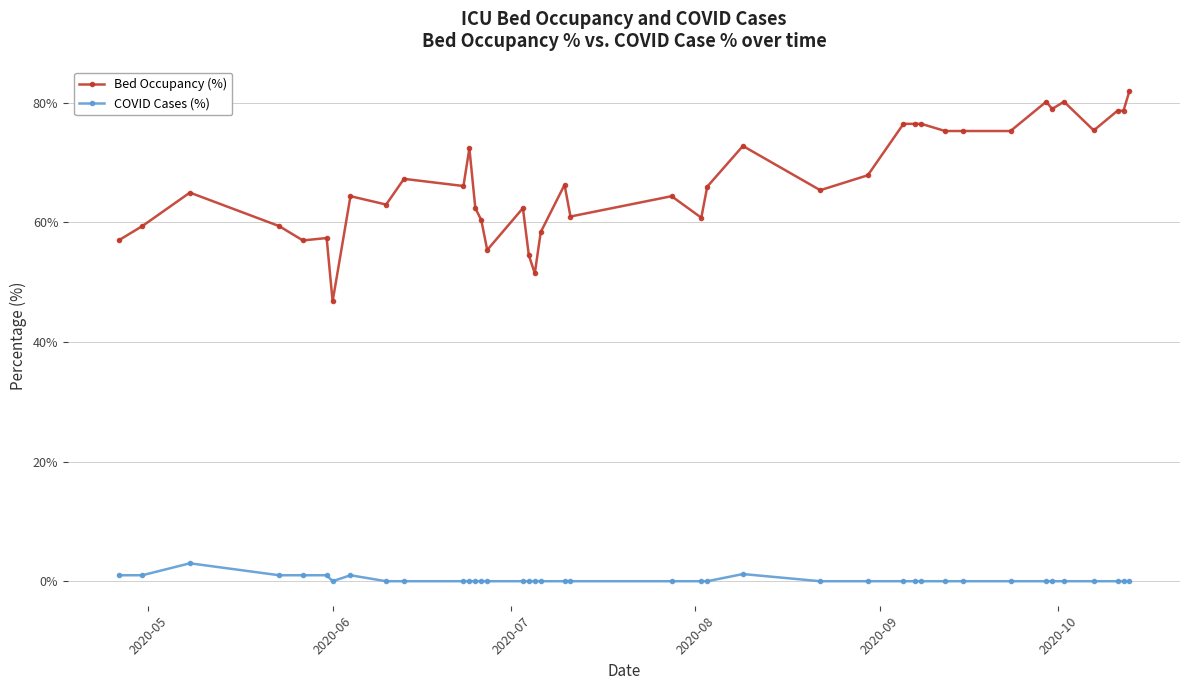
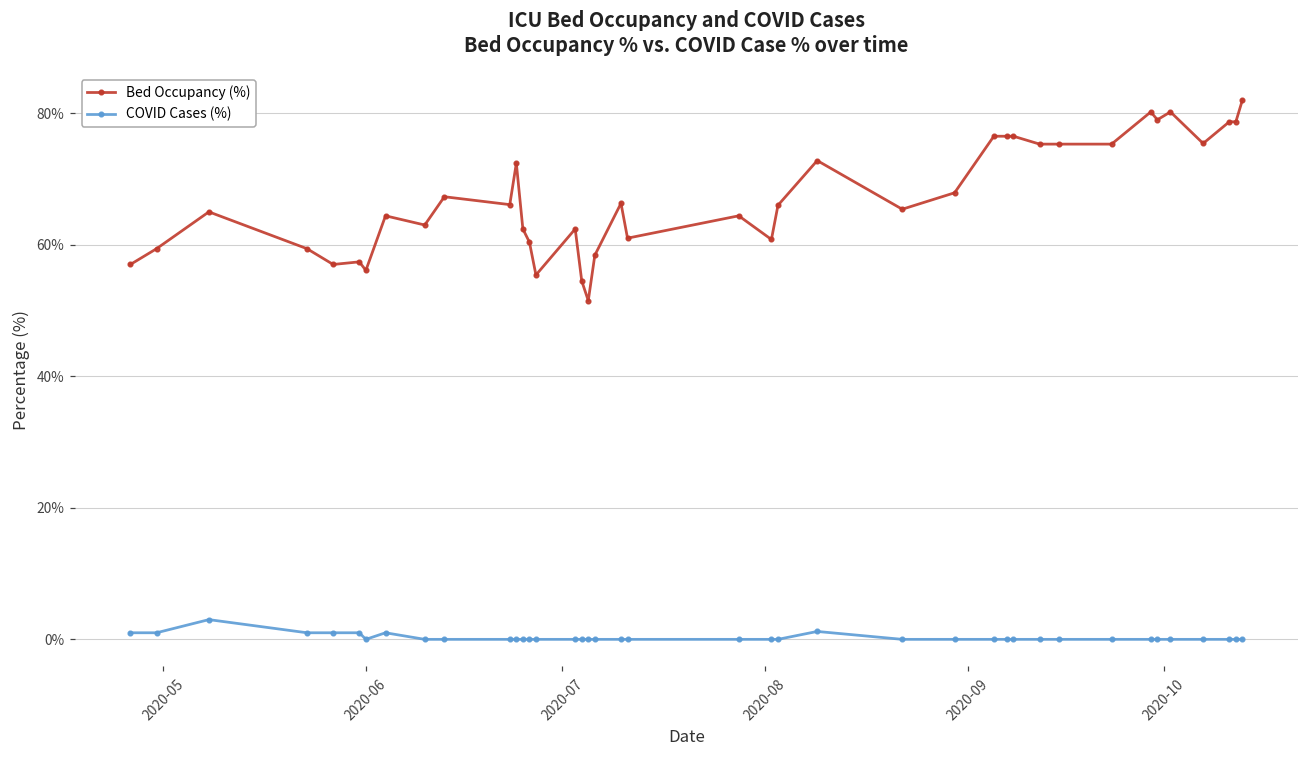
  {
    "Bed Occupancy (%)": {
-     "2020-06": "47%"
+     "2020-06": "56%"
    },
    "COVID Cases (%)": {
      "2020-06": "0%"
    }
  }
